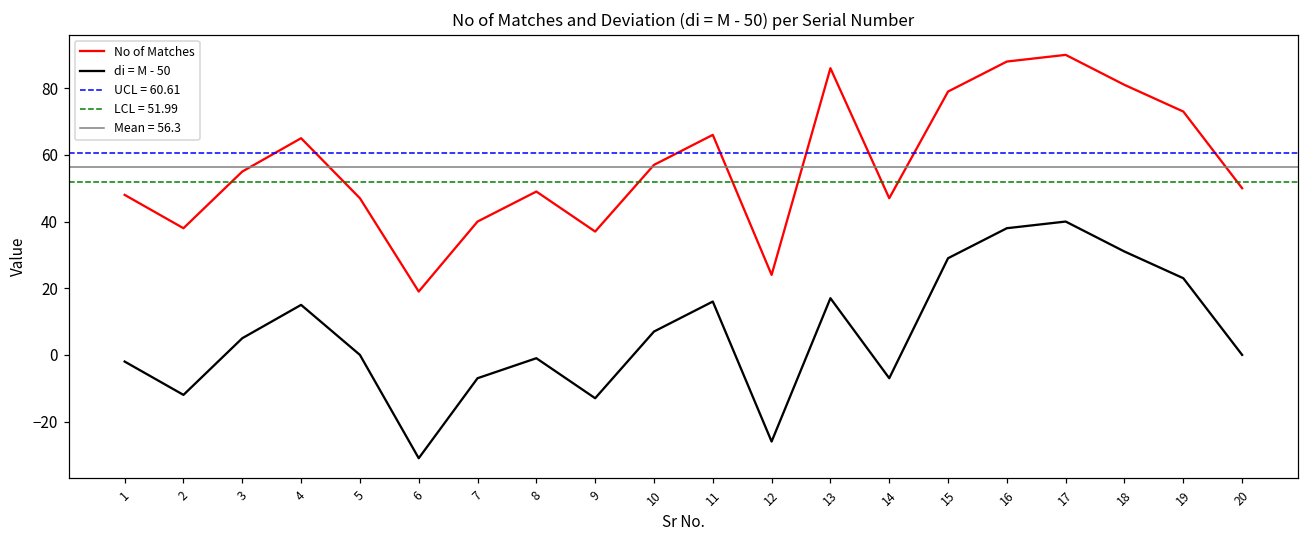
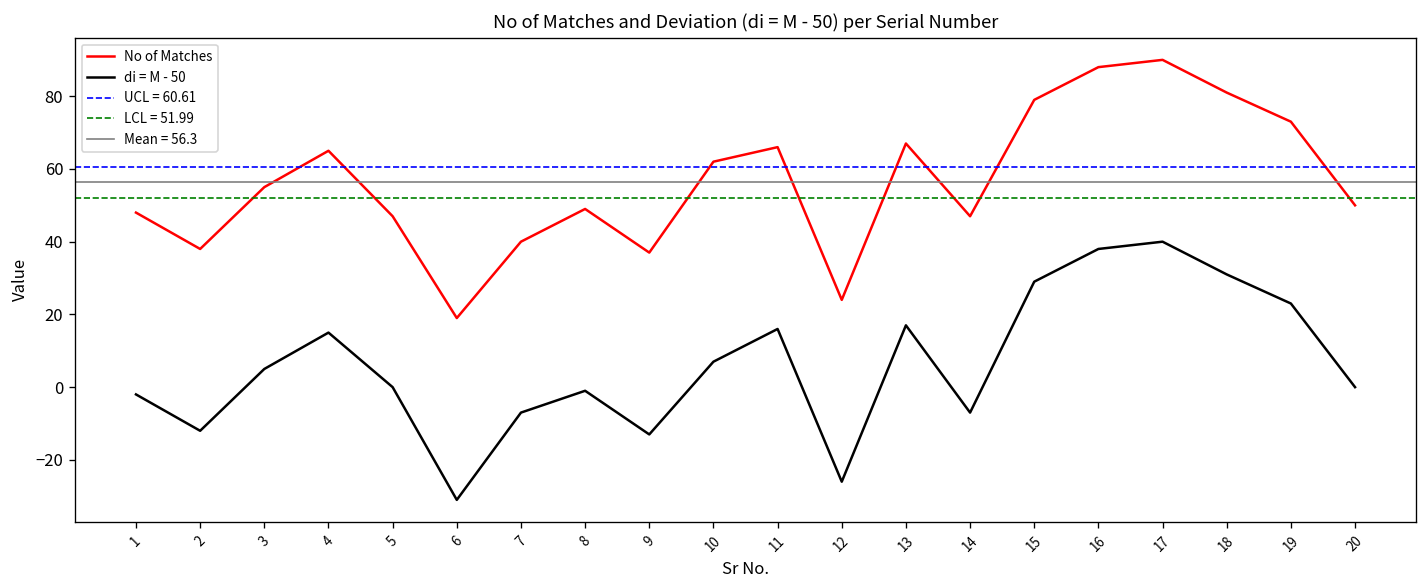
  {
    "No of Matches": {
      "1": 48,
      "2": 38,
      "3": 55,
      "4": 65,
      "5": 47,
      "6": 19,
      "7": 40,
      "8": 49,
      "9": 37,
-     "10": 57,
+     "10": 62,
      "11": 66,
      "12": 24,
-     "13": 86,
+     "13": 67,
      "14": 47,
      "15": 79,
      "16": 88,
      "17": 90,
      "18": 81,
      "19": 73,
      "20": 50
    },
    "di = M - 50": {
      "1": -2,
      "2": -12,
      "3": 5,
      "4": 15,
      "5": 0,
      "6": -31,
      "7": -7,
      "8": -1,
      "9": -13,
      "10": 7,
      "11": 16,
      "12": -26,
      "13": 17,
      "14": -7,
      "15": 29,
      "16": 38,
      "17": 40,
      "18": 31,
      "19": 23,
      "20": 0
    }
  }
